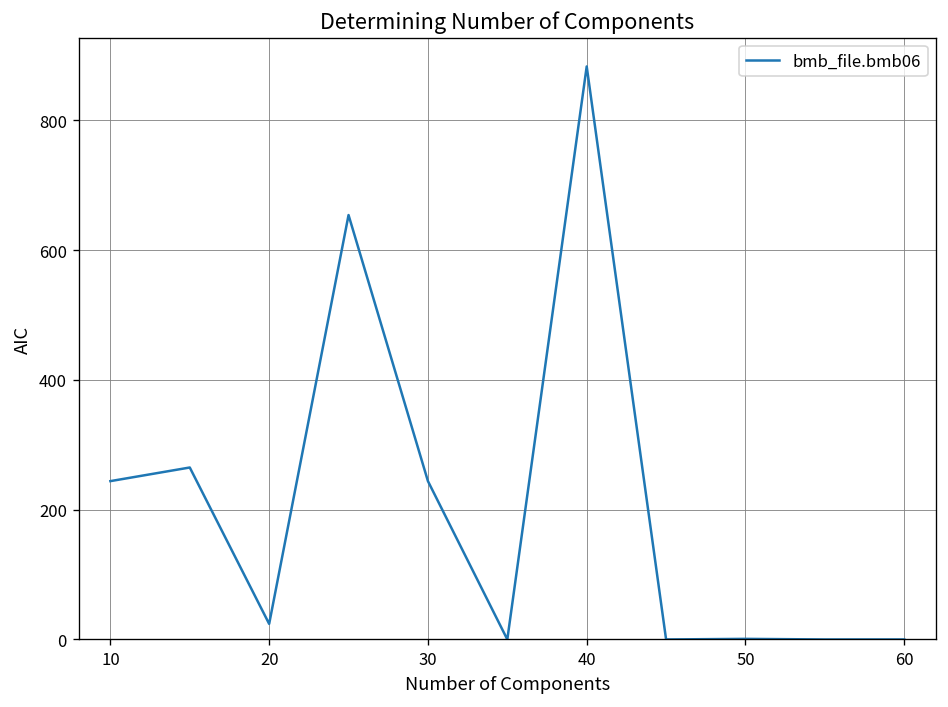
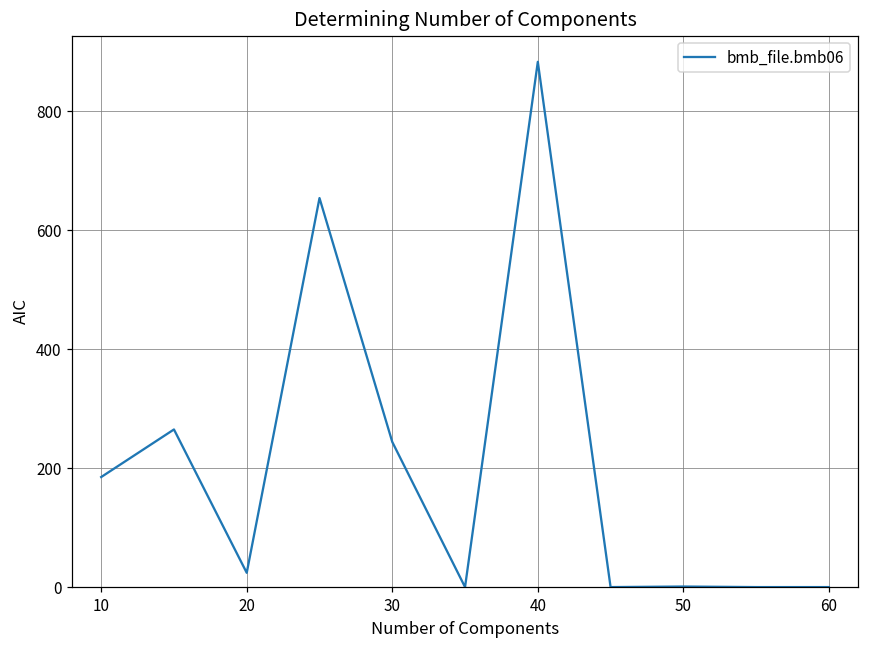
  {
-   "10": 240,
+   "10": 190,
    "20": 20,
    "30": 240,
    "40": 880,
    "50": 0,
    "60": 0
  }
